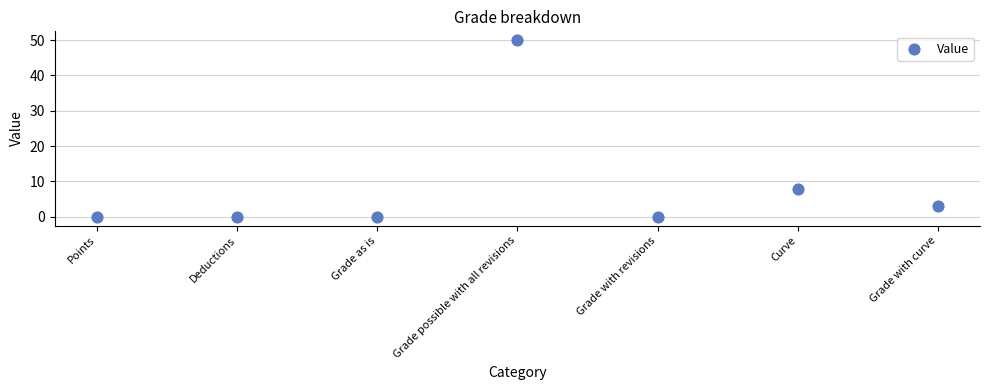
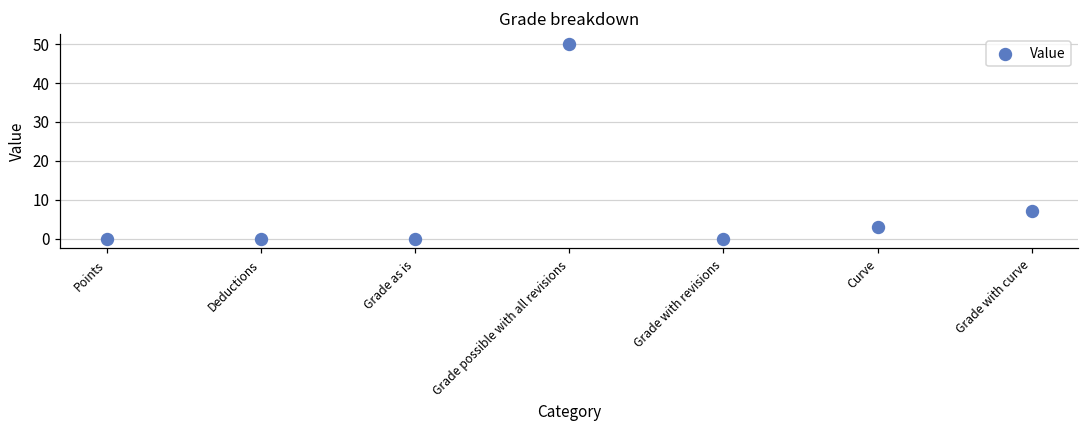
  {
-   "Curve": 8,
-   "Grade with curve": 3
+   "Curve": 3,
+   "Grade with curve": 7
  }
